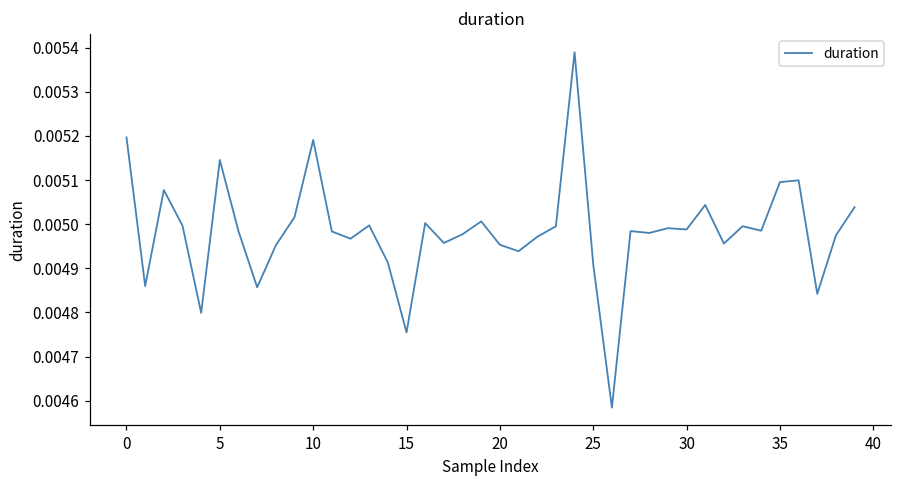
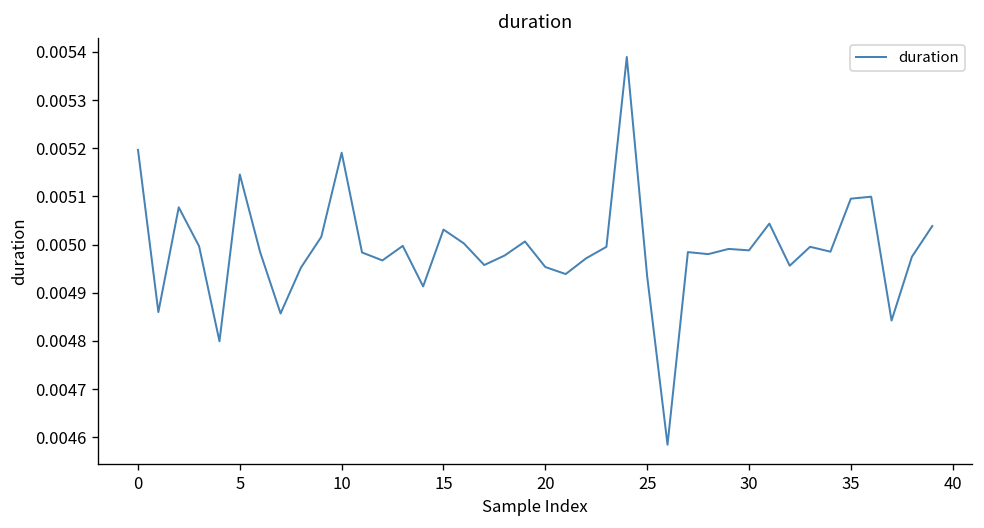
  {
    "0": 0.00520,
    "5": 0.00515,
    "10": 0.00519,
-   "15": 0.00475,
+   "15": 0.00503,
    "20": 0.00495,
-   "25": 0.00491,
+   "25": 0.00493,
    "30": 0.00499,
    "35": 0.00510
  }
